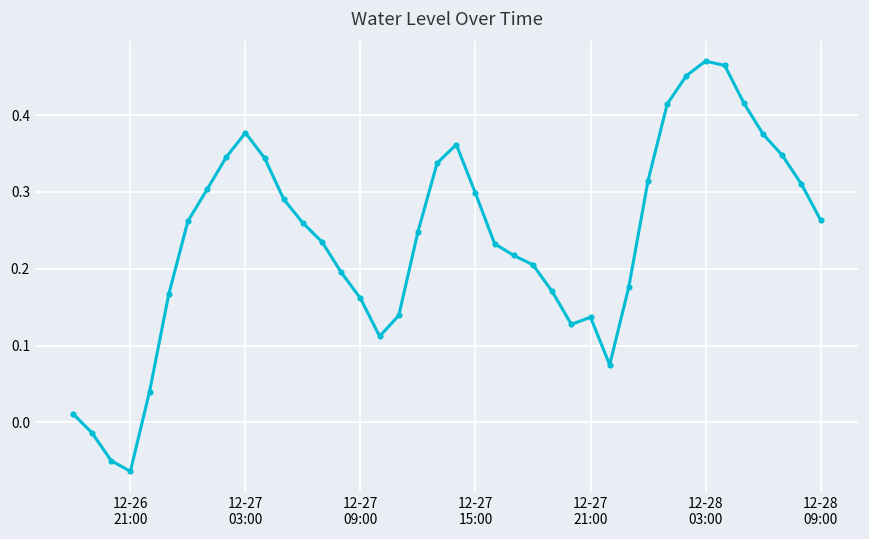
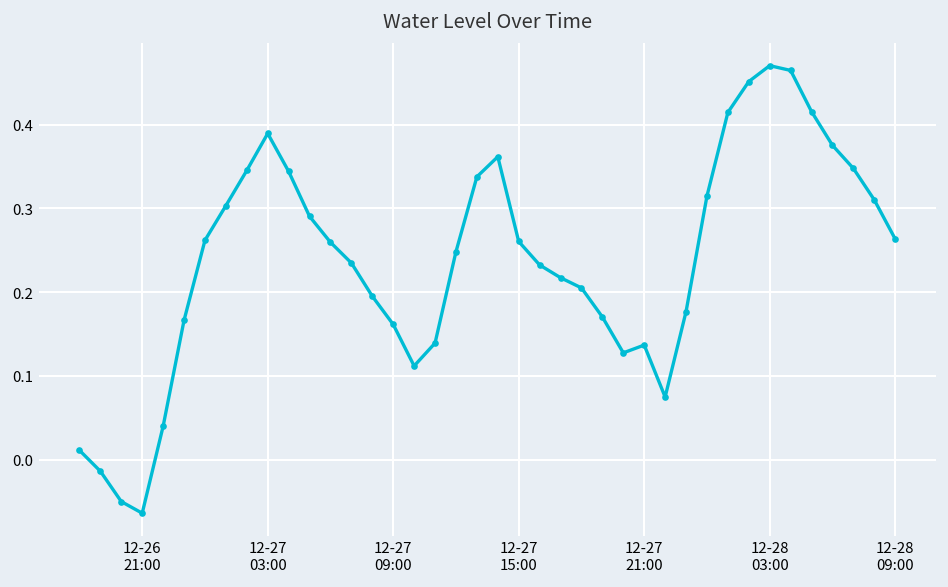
  {
    "12-26 21:00": -0.06,
-   "12-27 03:00": 0.38,
+   "12-27 03:00": 0.39,
    "12-27 09:00": 0.16,
-   "12-27 15:00": 0.30,
+   "12-27 15:00": 0.26,
    "12-27 21:00": 0.14,
    "12-28 03:00": 0.47,
    "12-28 09:00": 0.26
  }
